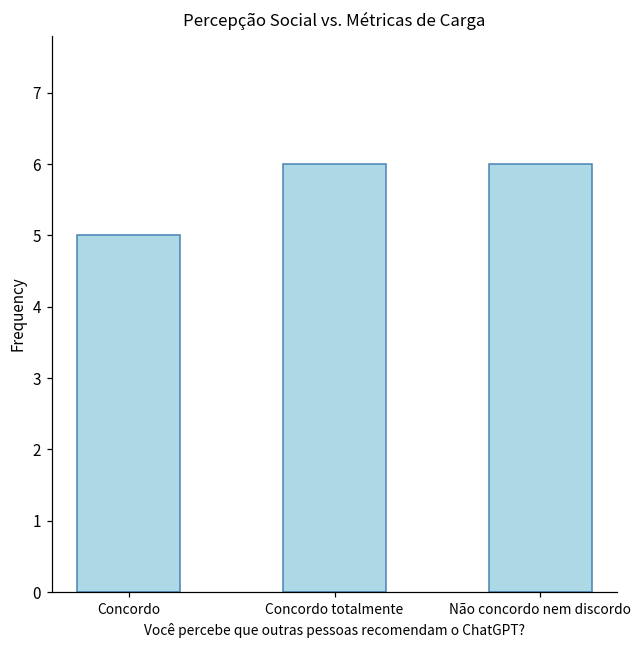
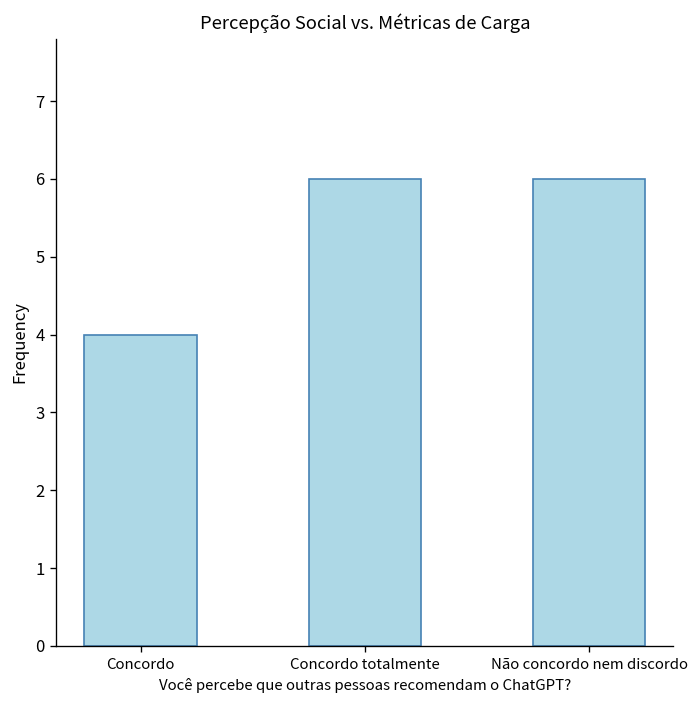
  {
-   "Concordo": 5,
+   "Concordo": 4,
    "Concordo totalmente": 6,
    "Não concordo nem discordo": 6
  }
